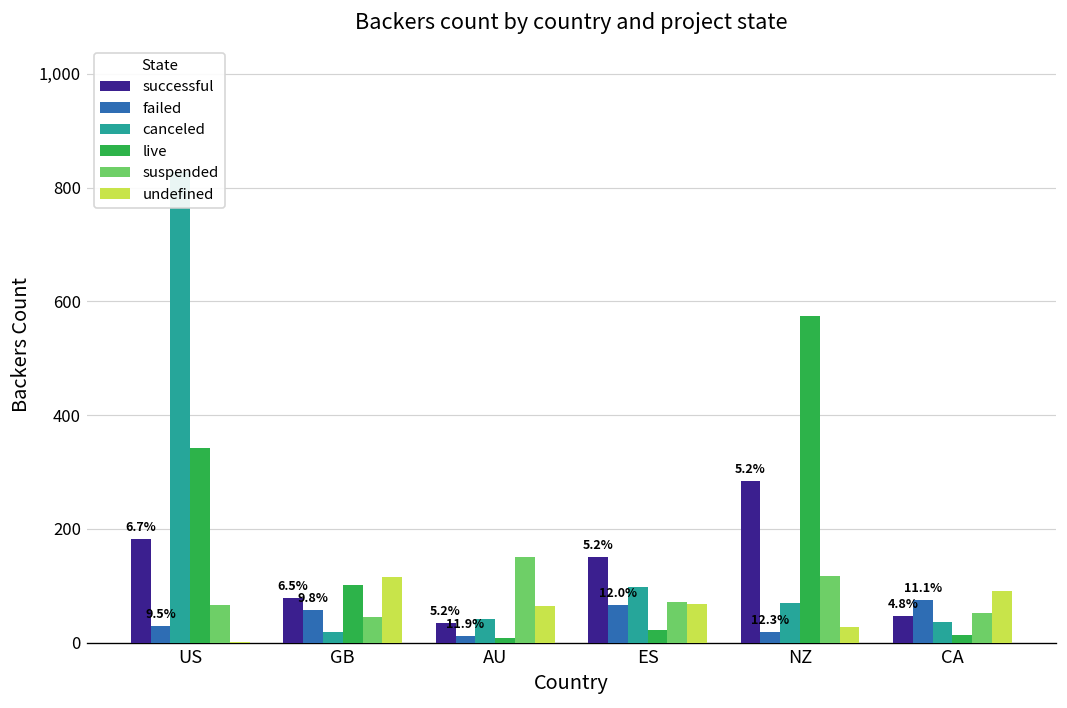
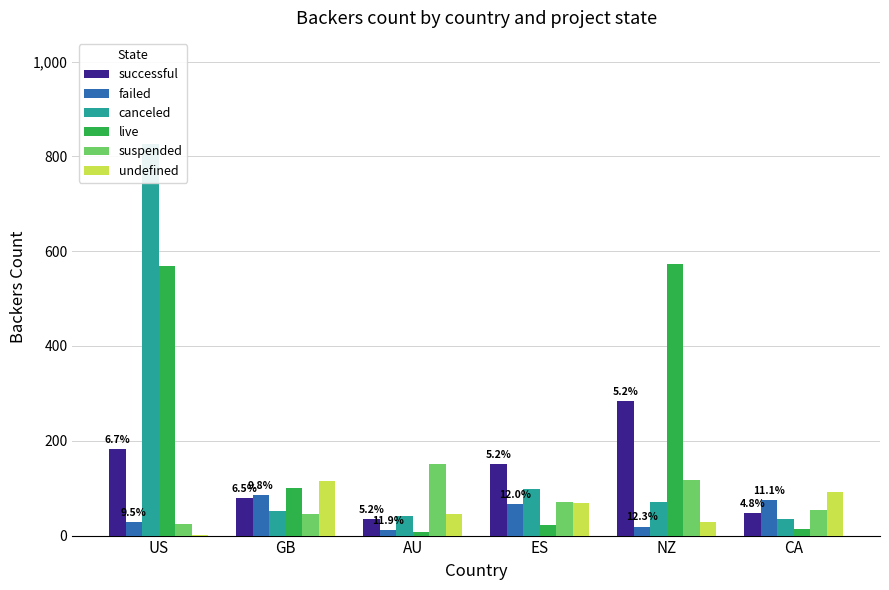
  {
    "failed": {
-     "GB": 60,
+     "GB": 90,
      "AU": 10,
      "ES": 70
    },
    "canceled": {
-     "GB": 20,
+     "GB": 50,
      "NZ": 70,
      "CA": 40
    },
    "live": {
-     "US": 340,
+     "US": 570,
      "GB": 100,
      "AU": 10,
      "ES": 20,
      "NZ": 570,
      "CA": 10
    },
    "suspended": {
-     "US": 70,
+     "US": 30,
      "GB": 50,
      "AU": 150,
      "ES": 70,
      "NZ": 120,
      "CA": 50
    },
    "undefined": {
      "GB": 120,
-     "AU": 60,
+     "AU": 50,
      "ES": 70,
      "NZ": 30,
      "CA": 90
    }
  }
